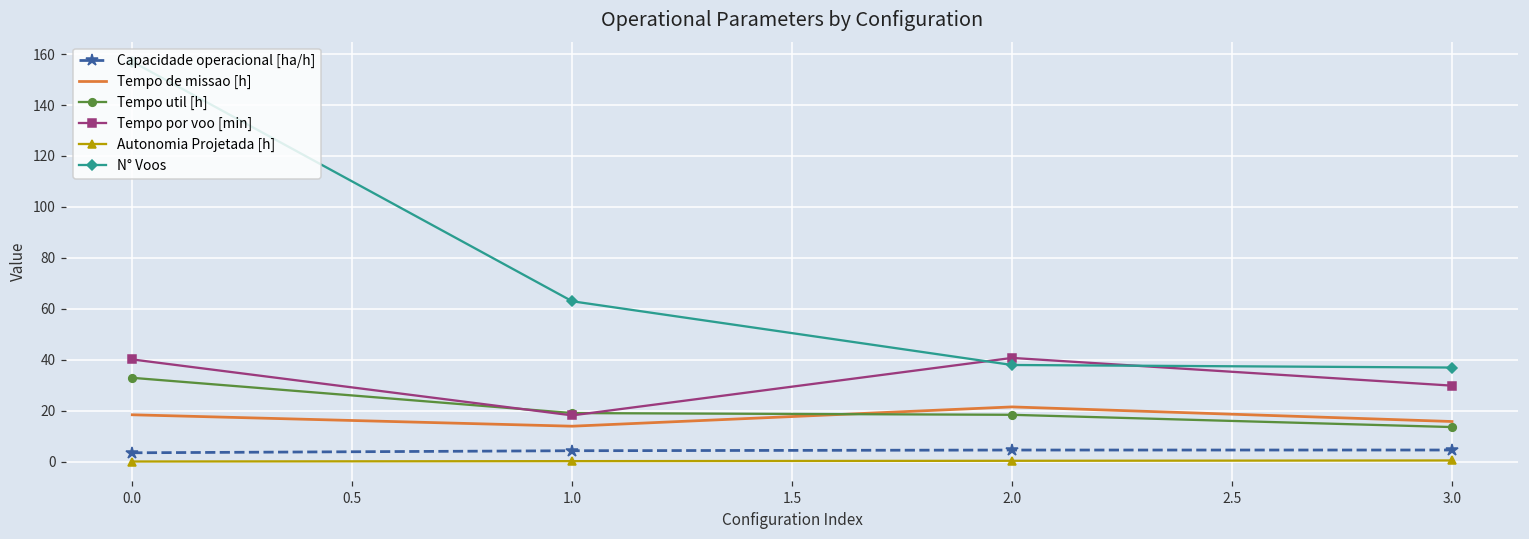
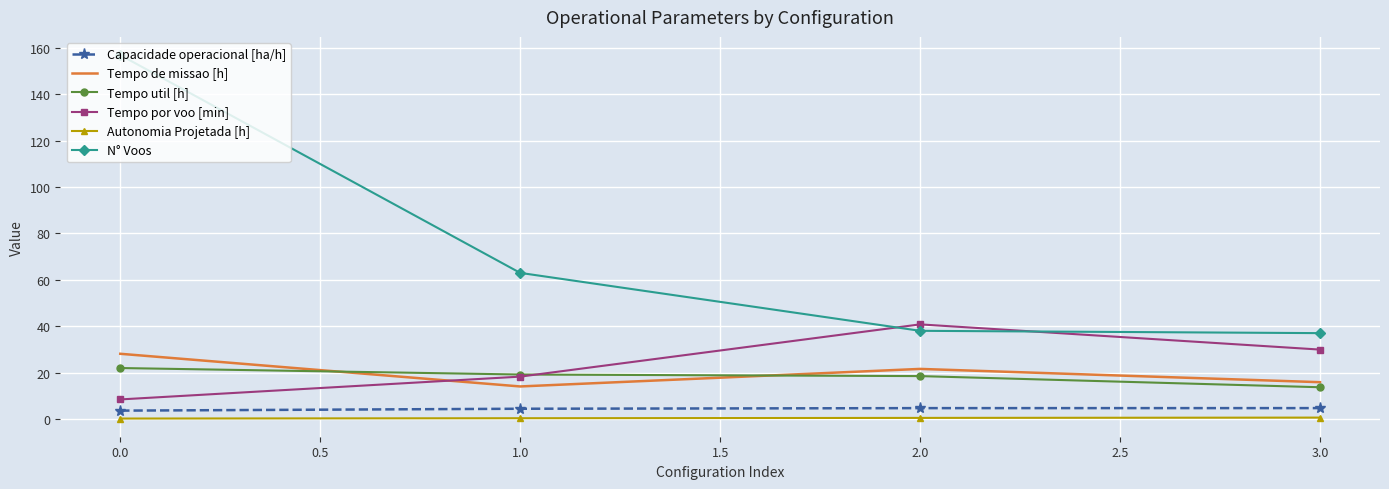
  {
    "Capacidade operacional [ha/h]": {
      "0.0": 4,
      "1.0": 4,
      "2.0": 5,
      "3.0": 5
    },
    "Tempo de missao [h]": {
-     "0.0": 18,
+     "0.0": 28,
      "1.0": 14,
      "2.0": 22,
      "3.0": 16
    },
    "Tempo util [h]": {
-     "0.0": 33,
+     "0.0": 22,
      "2.0": 18,
      "3.0": 14
    },
    "Tempo por voo [min]": {
-     "0.0": 40,
+     "0.0": 8,
      "2.0": 41,
      "3.0": 30
    },
    "Autonomia Projetada [h]": {
      "0.0": 0,
      "1.0": 0,
      "2.0": 0,
      "3.0": 1
    },
    "N° Voos": {
      "1.0": 63,
      "2.0": 38,
      "3.0": 37
    }
  }
